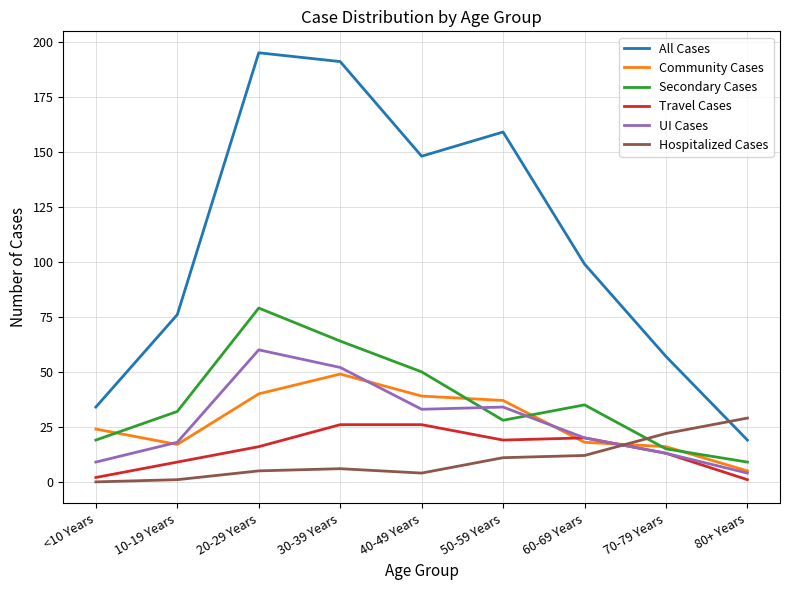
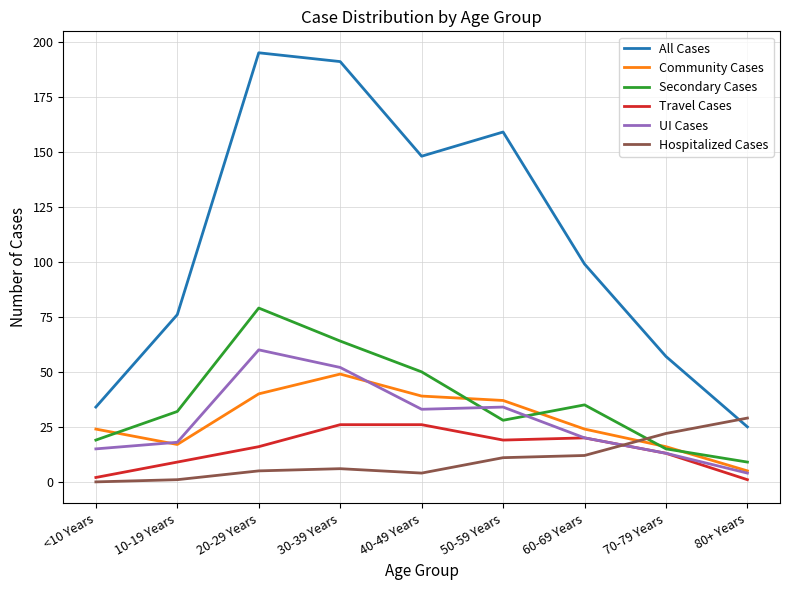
  {
    "All Cases": {
      "<10 Years": 34,
      "10-19 Years": 76,
      "20-29 Years": 195,
      "30-39 Years": 191,
      "40-49 Years": 148,
      "50-59 Years": 159,
      "60-69 Years": 99,
      "70-79 Years": 57,
-     "80+ Years": 19
+     "80+ Years": 25
    },
    "Community Cases": {
      "<10 Years": 24,
      "20-29 Years": 40,
      "30-39 Years": 49,
      "40-49 Years": 39,
      "50-59 Years": 37,
-     "60-69 Years": 18
+     "60-69 Years": 24
    },
    "Secondary Cases": {
      "<10 Years": 19,
      "10-19 Years": 32,
      "20-29 Years": 79,
      "30-39 Years": 64,
      "40-49 Years": 50,
      "50-59 Years": 28,
      "60-69 Years": 35,
      "80+ Years": 9
    },
    "Travel Cases": {
      "<10 Years": 2,
      "10-19 Years": 9,
      "20-29 Years": 16,
      "30-39 Years": 26,
      "40-49 Years": 26,
      "50-59 Years": 19,
      "80+ Years": 1
    },
    "UI Cases": {
-     "<10 Years": 9,
+     "<10 Years": 15,
      "20-29 Years": 60,
      "30-39 Years": 52,
      "40-49 Years": 33,
      "50-59 Years": 34
    },
    "Hospitalized Cases": {
      "<10 Years": 0,
      "10-19 Years": 1,
      "20-29 Years": 5,
      "30-39 Years": 6,
      "40-49 Years": 4,
      "50-59 Years": 11,
      "60-69 Years": 12,
      "70-79 Years": 22,
      "80+ Years": 29
    }
  }
